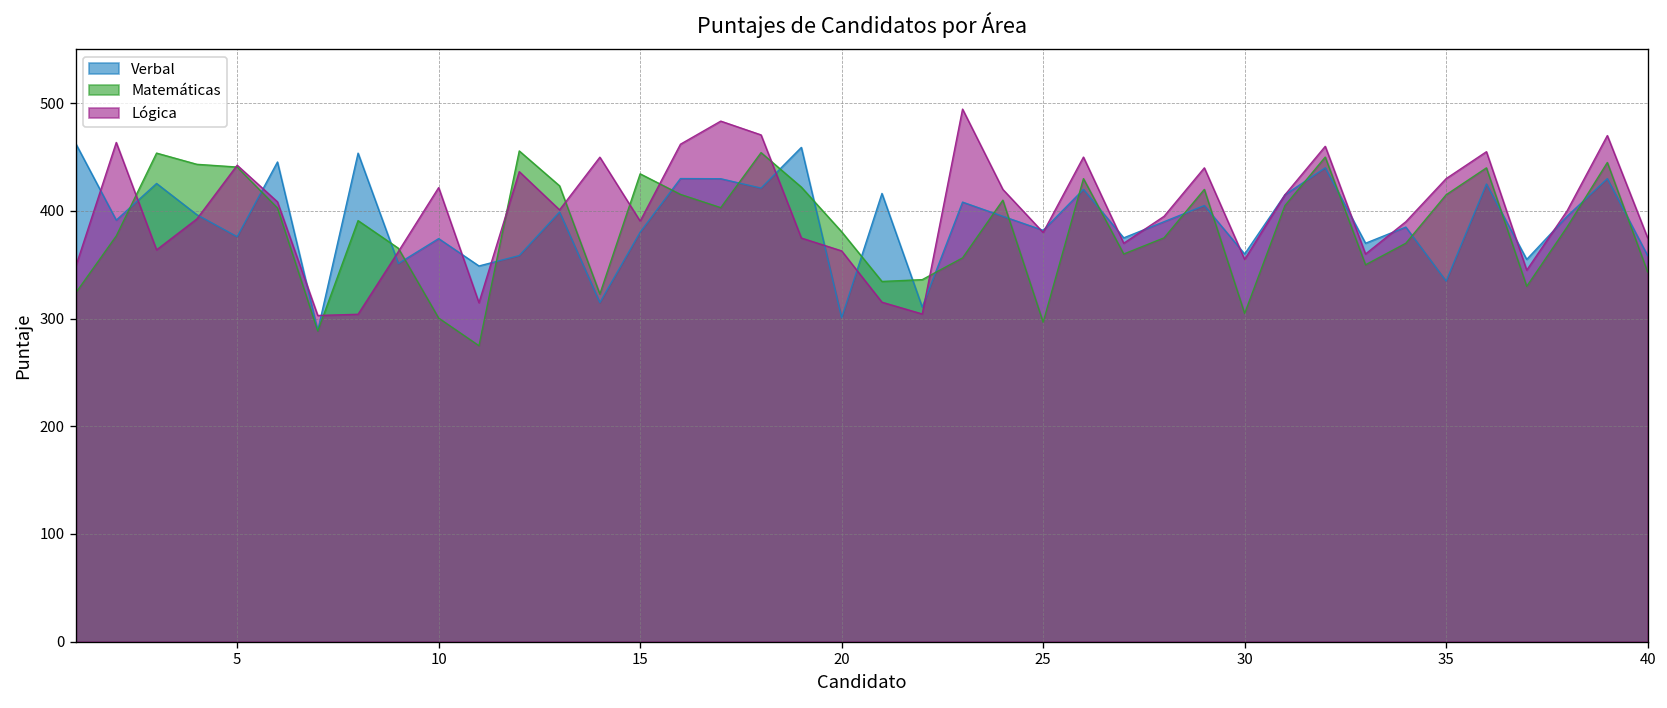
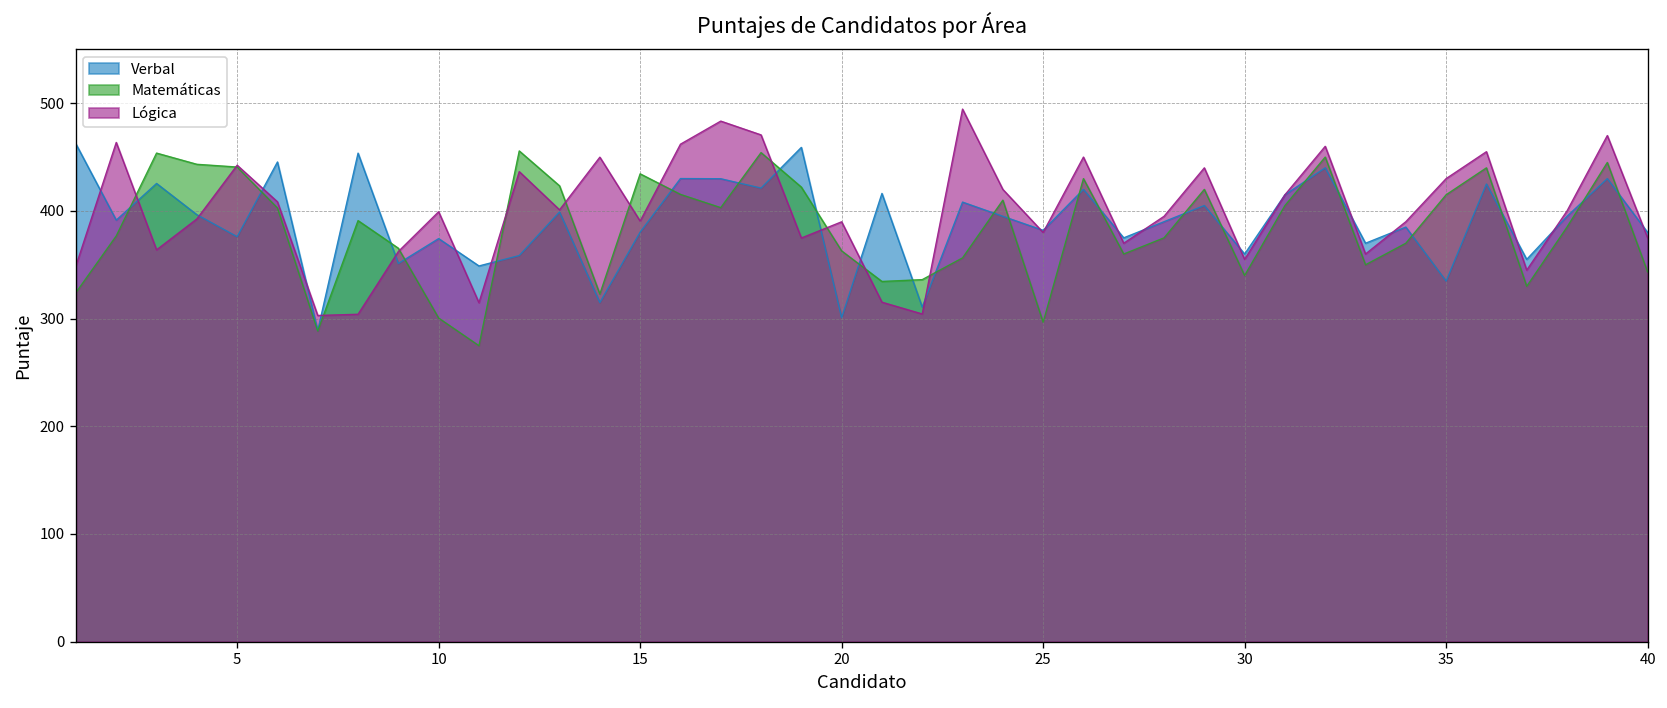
  {
    "Verbal": {
      "5": 380,
      "10": 370,
      "15": 380,
      "20": 300,
      "30": 360,
      "35": 330,
-     "40": 360
+     "40": 380
    },
    "Matemáticas": {
      "10": 300,
      "15": 430,
-     "20": 380,
+     "20": 360,
      "25": 300,
-     "30": 300,
+     "30": 340,
      "35": 420,
      "40": 340
    },
    "Lógica": {
-     "10": 420,
+     "10": 400,
      "15": 390,
-     "20": 360,
+     "20": 390,
      "30": 360,
      "35": 430,
      "40": 380
    }
  }
